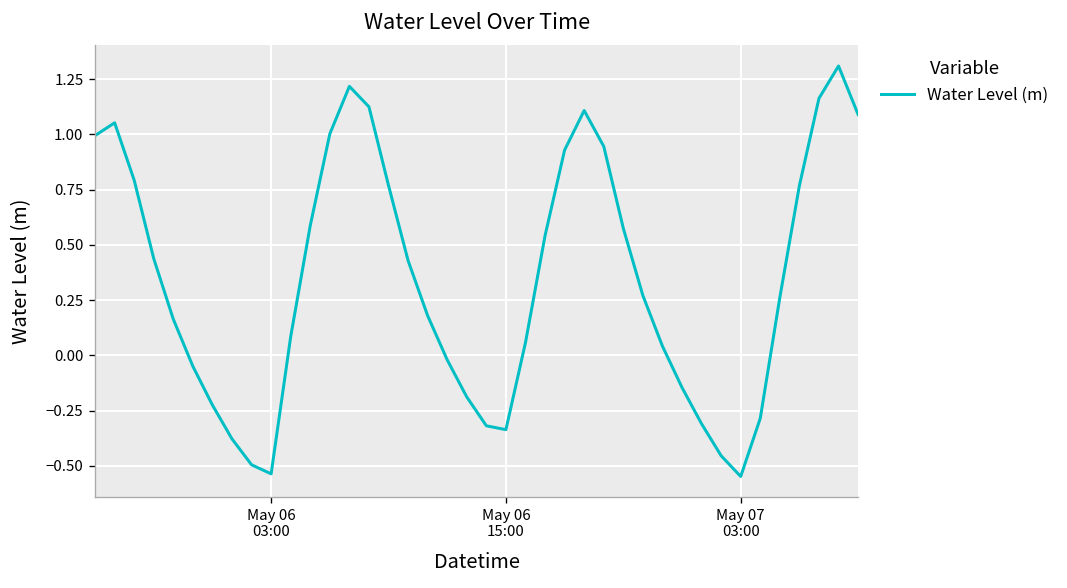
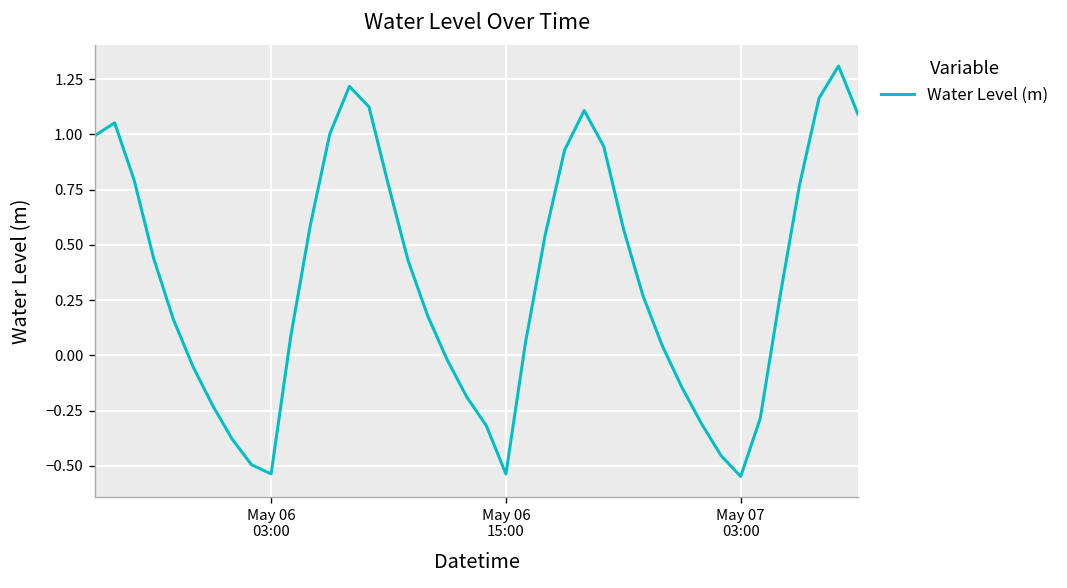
  {
    "May 06 03:00": -0.54,
-   "May 06 15:00": -0.34,
+   "May 06 15:00": -0.54,
    "May 07 03:00": -0.55
  }
